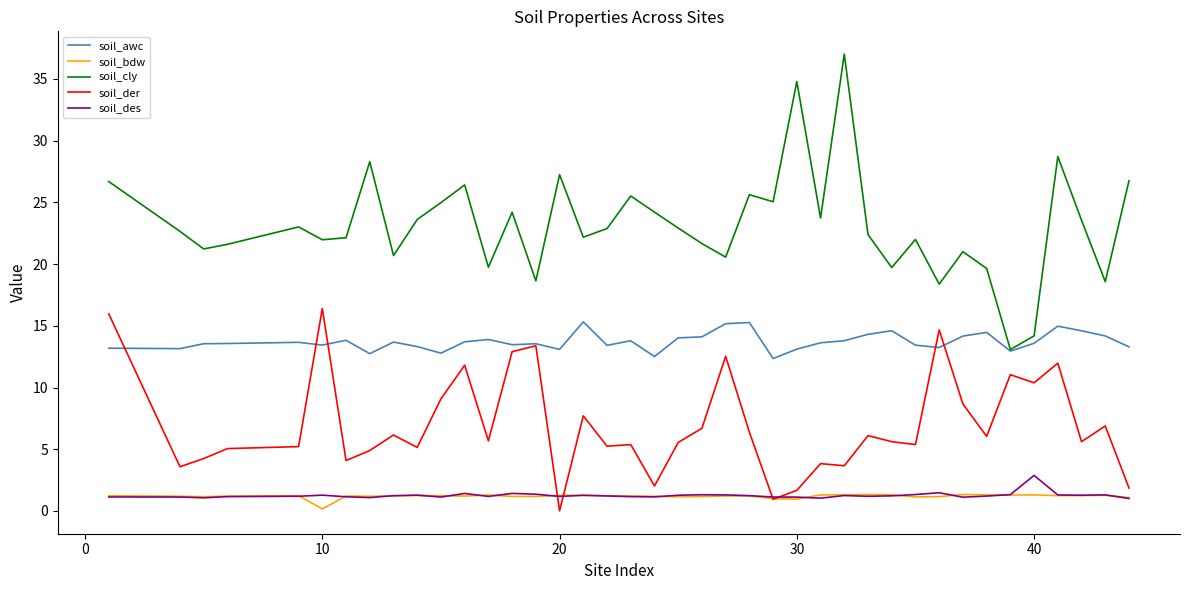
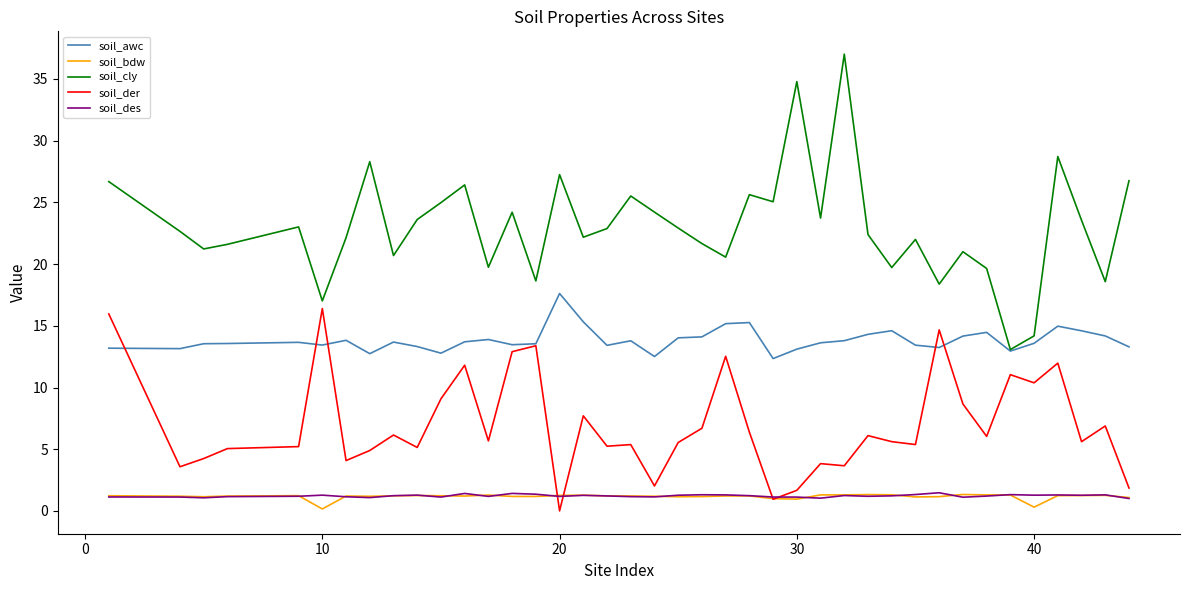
  {
    "soil_awc": {
      "10": 13.4,
-     "20": 13.1,
+     "20": 17.6,
      "30": 13.1,
      "40": 13.6
    },
    "soil_bdw": {
      "10": 0.2,
-     "40": 1.3
+     "40": 0.3
    },
    "soil_cly": {
-     "10": 22.0,
+     "10": 17.0,
      "20": 27.3,
      "30": 34.8,
      "40": 14.2
    },
    "soil_der": {
      "10": 16.4,
      "20": 0.0,
      "30": 1.7,
      "40": 10.4
    },
    "soil_des": {
      "10": 1.3,
-     "40": 2.9
+     "40": 1.3
    }
  }
